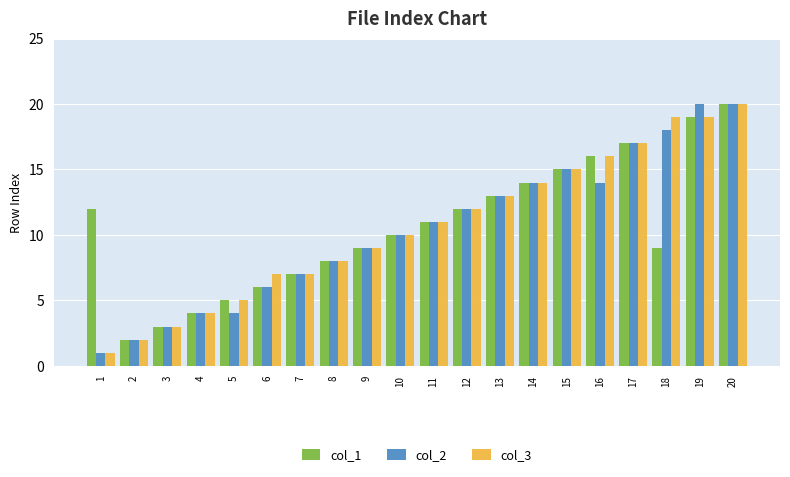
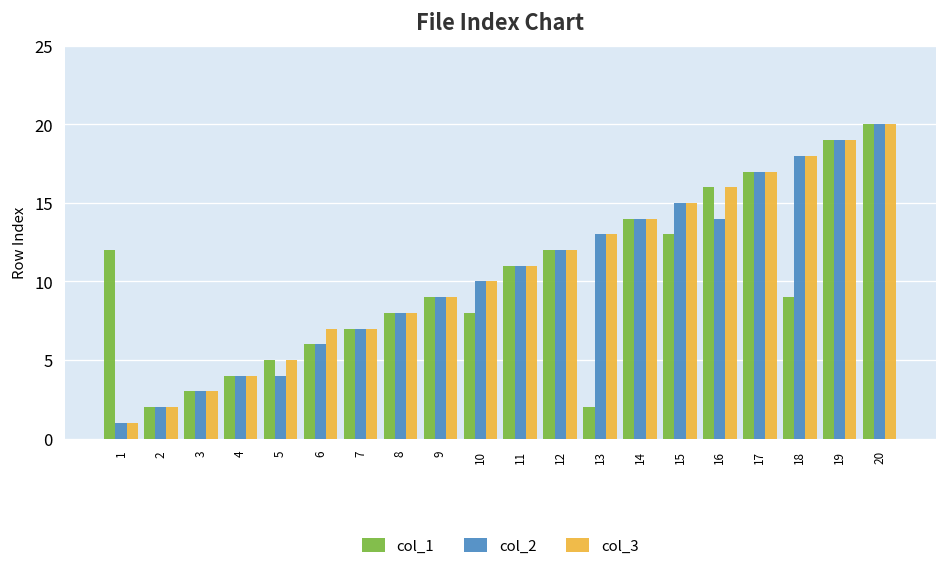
  {
    "col_1": {
      "1": 12,
      "2": 2,
      "3": 3,
      "4": 4,
      "5": 5,
      "6": 6,
      "7": 7,
      "8": 8,
      "9": 9,
-     "10": 10,
+     "10": 8,
      "11": 11,
      "12": 12,
-     "13": 13,
+     "13": 2,
      "14": 14,
-     "15": 15,
+     "15": 13,
      "16": 16,
      "17": 17,
      "18": 9,
      "19": 19,
      "20": 20
    },
    "col_2": {
      "1": 1,
      "2": 2,
      "3": 3,
      "4": 4,
      "5": 4,
      "6": 6,
      "7": 7,
      "8": 8,
      "9": 9,
      "10": 10,
      "11": 11,
      "12": 12,
      "13": 13,
      "14": 14,
      "15": 15,
      "16": 14,
      "17": 17,
      "18": 18,
-     "19": 20,
+     "19": 19,
      "20": 20
    },
    "col_3": {
      "1": 1,
      "2": 2,
      "3": 3,
      "4": 4,
      "5": 5,
      "6": 7,
      "7": 7,
      "8": 8,
      "9": 9,
      "10": 10,
      "11": 11,
      "12": 12,
      "13": 13,
      "14": 14,
      "15": 15,
      "16": 16,
      "17": 17,
-     "18": 19,
+     "18": 18,
      "19": 19,
      "20": 20
    }
  }
